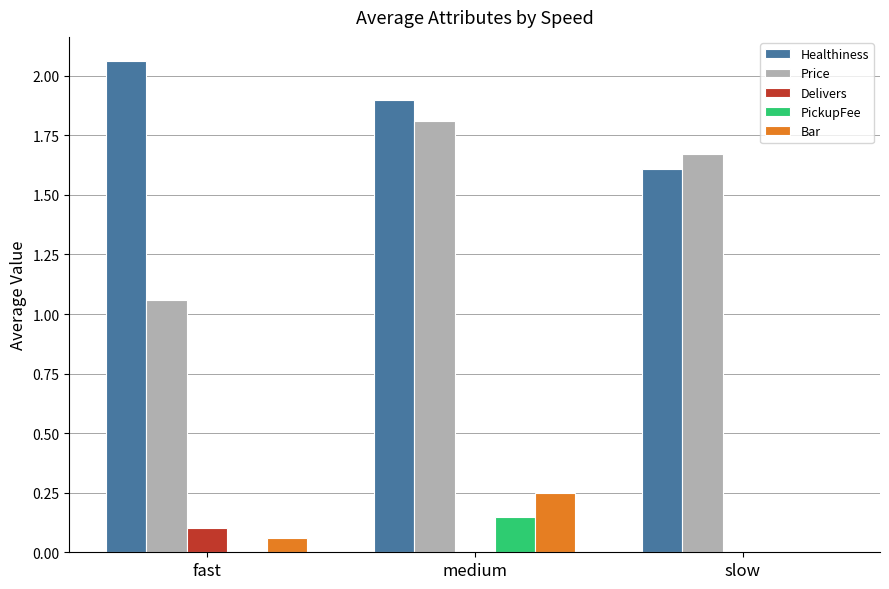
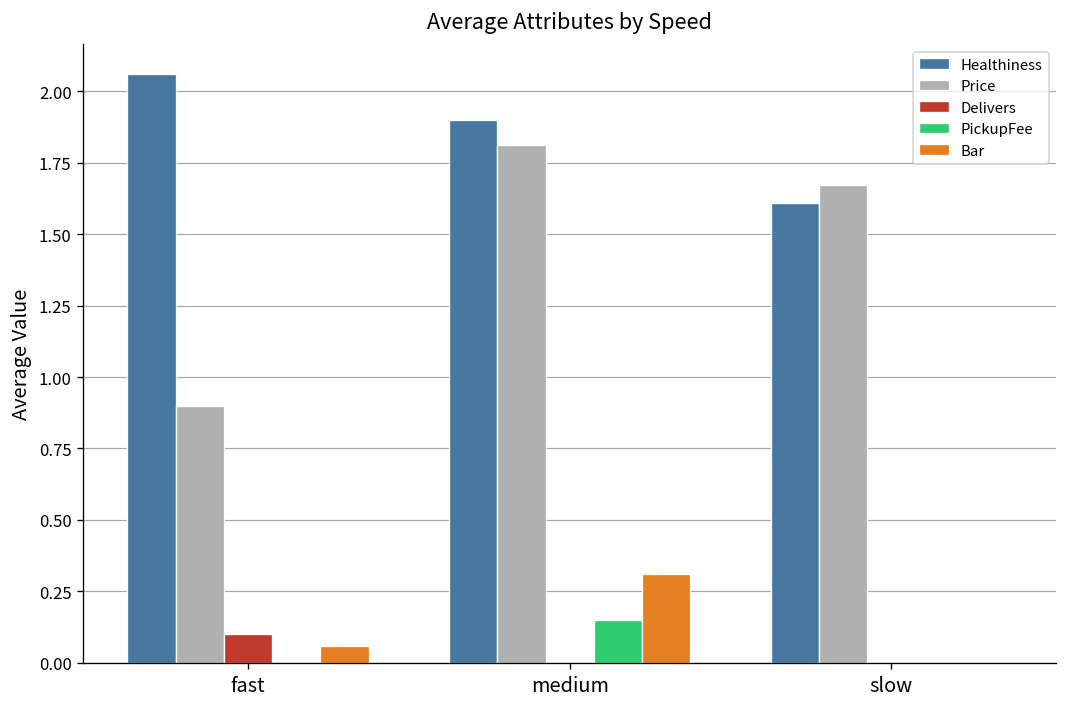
  {
    "Healthiness": {
      "fast": 2.06,
      "medium": 1.90,
      "slow": 1.61
    },
    "Price": {
-     "fast": 1.06,
+     "fast": 0.90,
      "medium": 1.81,
      "slow": 1.67
    },
    "Delivers": {
      "fast": 0.10,
      "medium": 0.00,
      "slow": 0.00
    },
    "PickupFee": {
      "fast": 0.00,
      "medium": 0.15,
      "slow": 0.00
    },
    "Bar": {
      "fast": 0.06,
-     "medium": 0.25,
+     "medium": 0.31,
      "slow": 0.00
    }
  }
